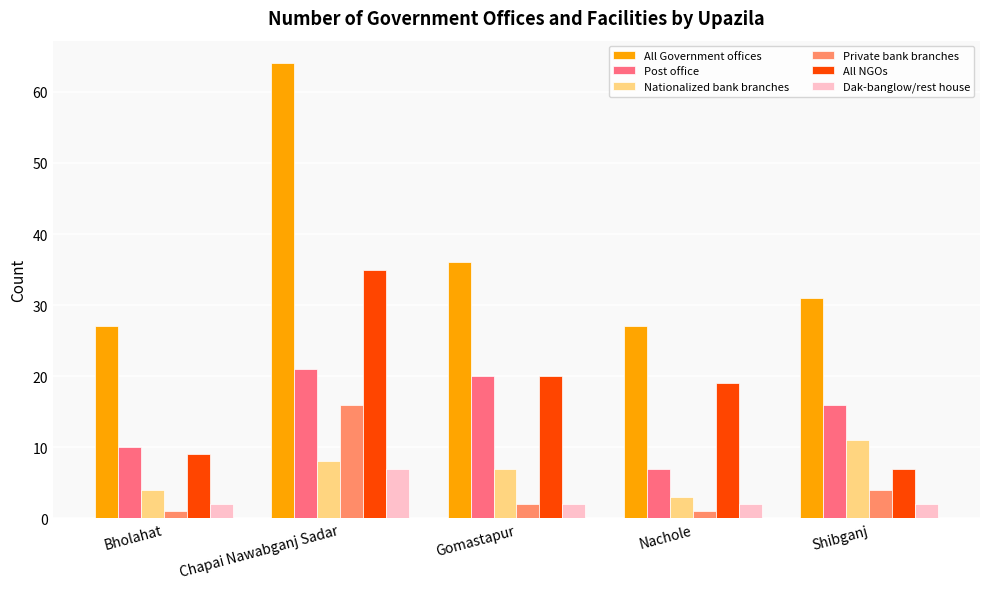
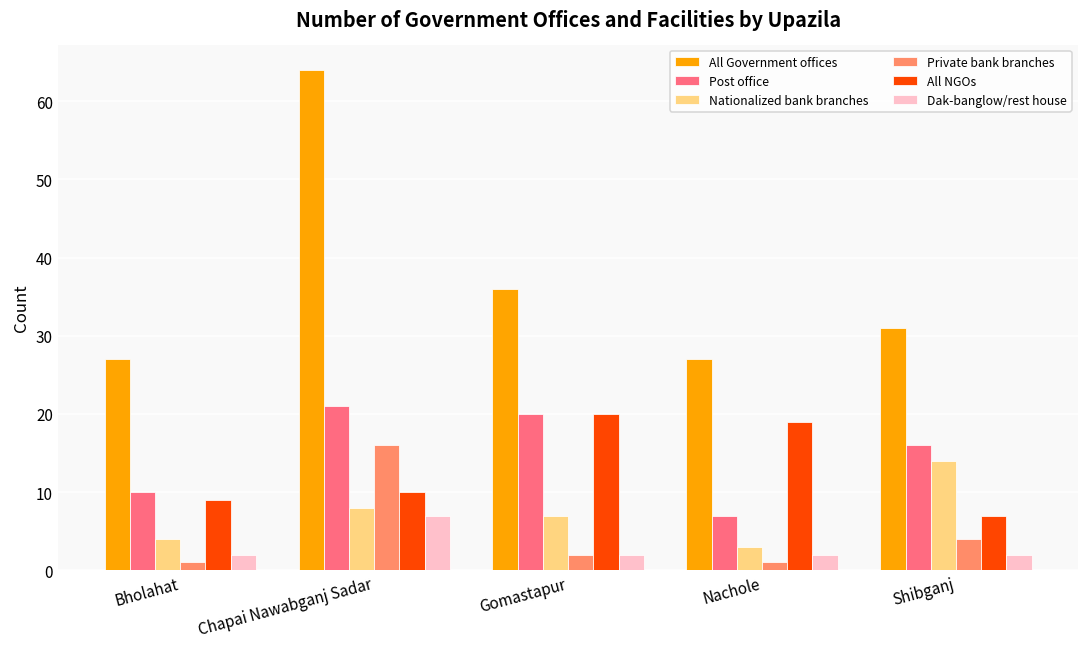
  {
    "All Government offices": {
      "Bholahat": 27,
      "Chapai Nawabganj Sadar": 64,
      "Gomastapur": 36,
      "Nachole": 27,
      "Shibganj": 31
    },
    "Nationalized bank branches": {
      "Bholahat": 4,
      "Chapai Nawabganj Sadar": 8,
      "Gomastapur": 7,
      "Nachole": 3,
-     "Shibganj": 11
+     "Shibganj": 14
    },
    "All NGOs": {
      "Bholahat": 9,
-     "Chapai Nawabganj Sadar": 35,
+     "Chapai Nawabganj Sadar": 10,
      "Gomastapur": 20,
      "Nachole": 19,
      "Shibganj": 7
    },
    "Dak-banglow/rest house": {
      "Bholahat": 2,
      "Chapai Nawabganj Sadar": 7,
      "Gomastapur": 2,
      "Nachole": 2,
      "Shibganj": 2
    }
  }
